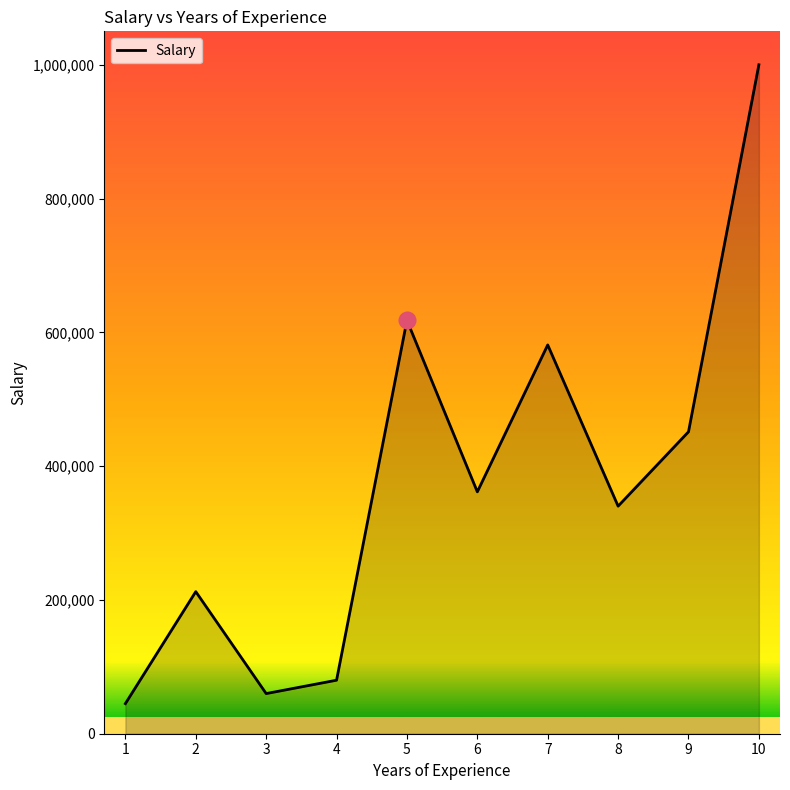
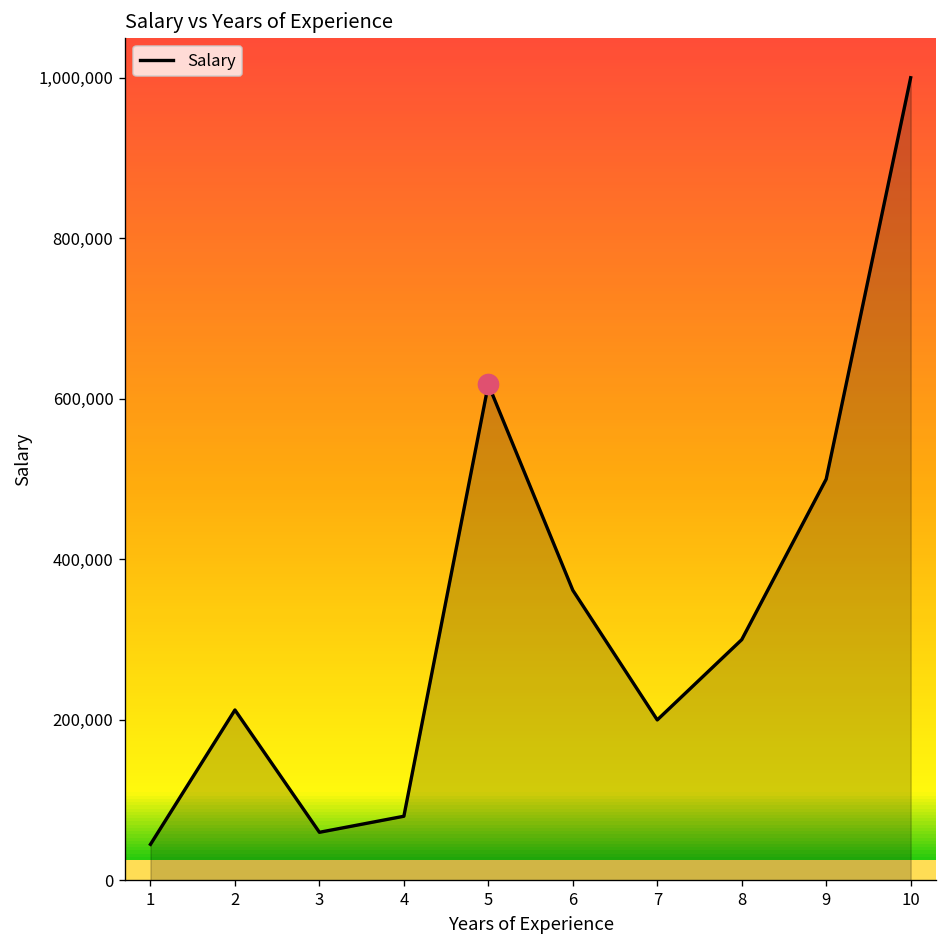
  {
    "Salary": {
      "1": "50,000",
      "2": "210,000",
      "3": "60,000",
      "4": "80,000",
      "6": "360,000",
-     "7": "580,000",
-     "8": "340,000",
-     "9": "450,000",
+     "7": "200,000",
+     "8": "300,000",
+     "9": "500,000",
      "10": "1,000,000"
    }
  }
